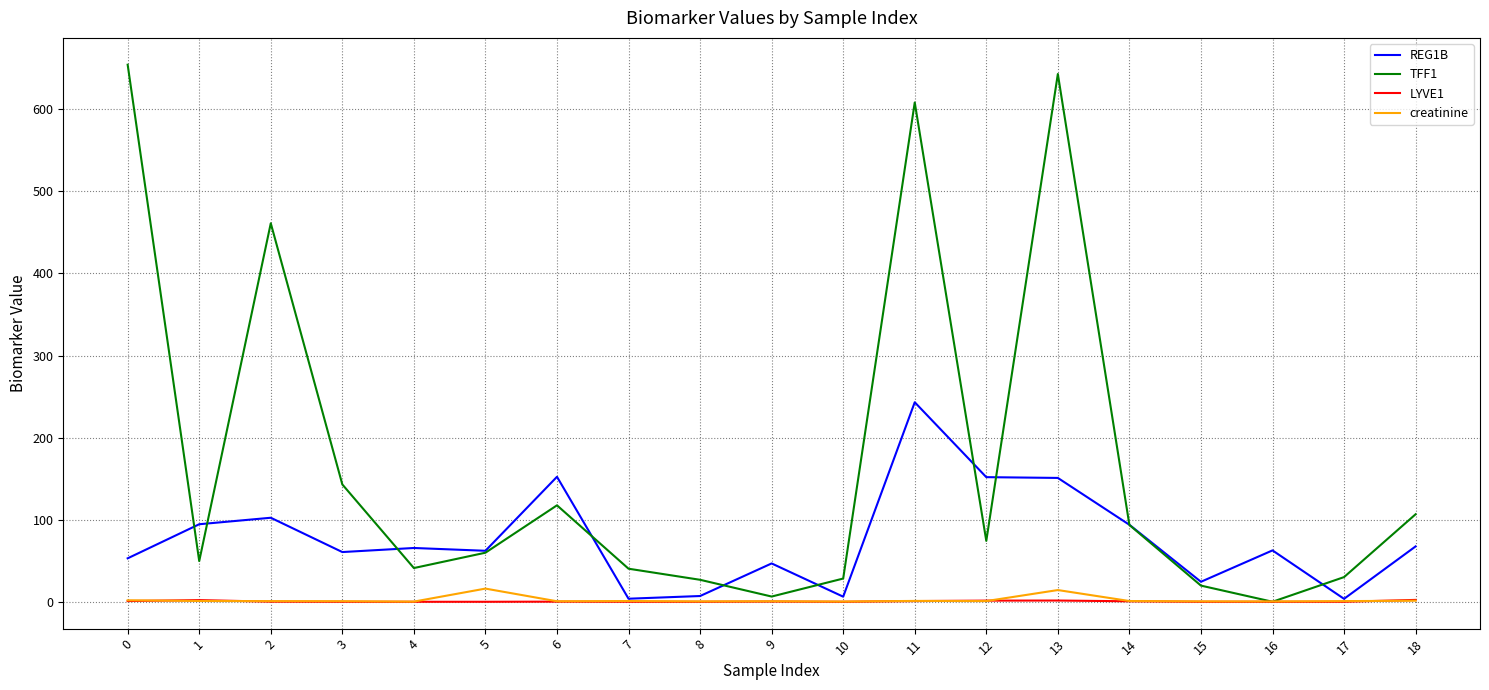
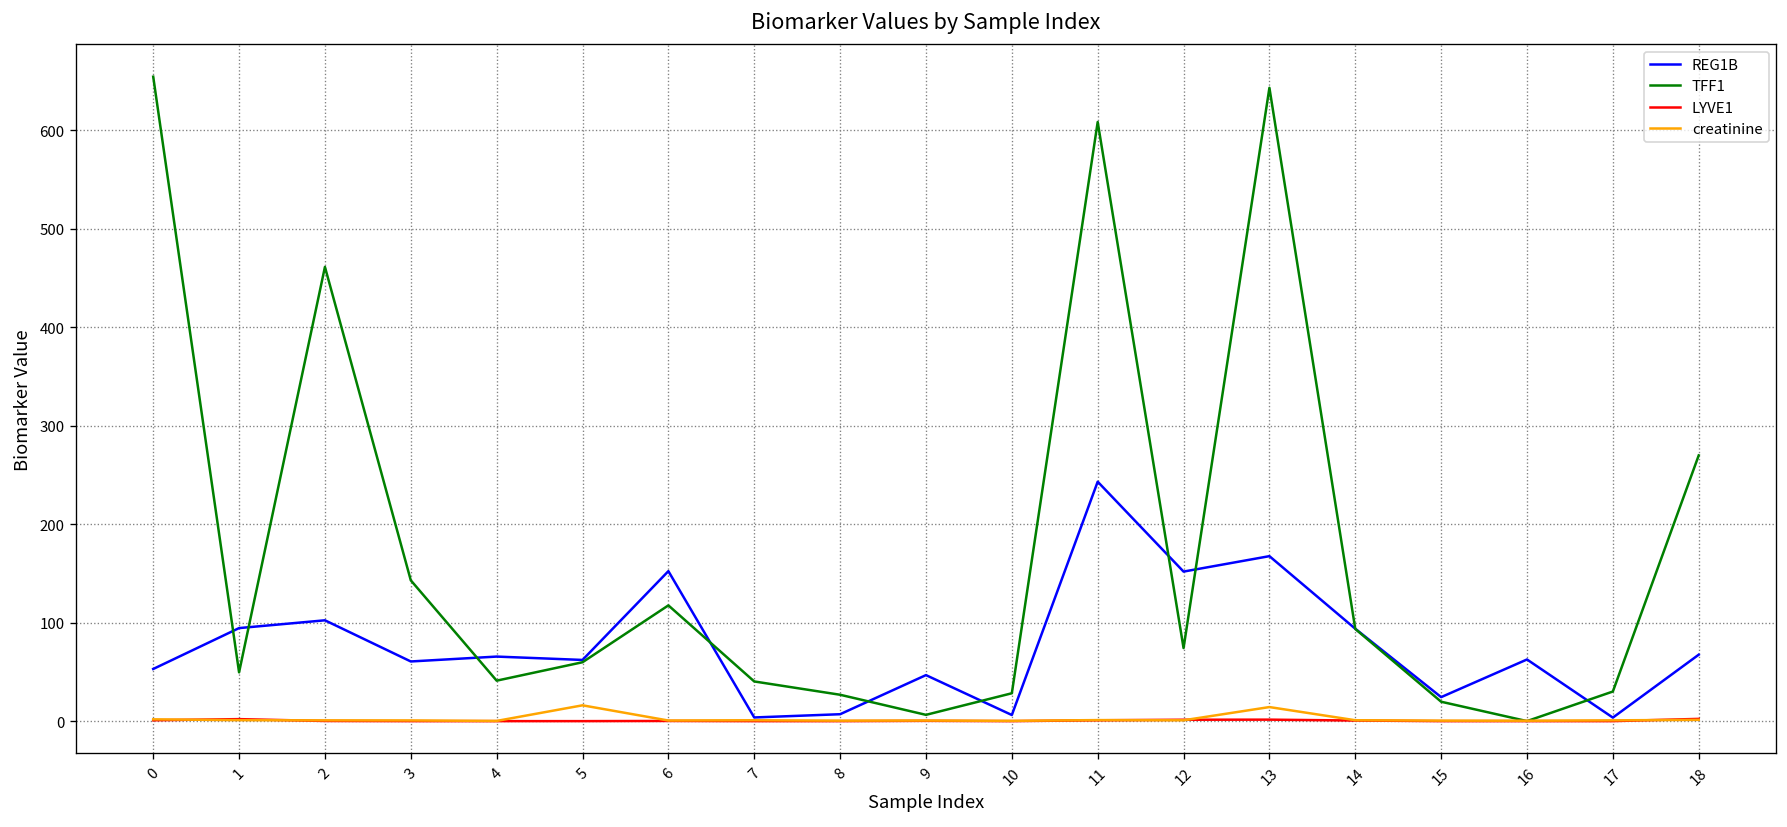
  {
    "REG1B": {
      "0": 50,
      "1": 90,
      "2": 100,
      "3": 60,
      "4": 70,
      "6": 150,
      "8": 10,
      "9": 50,
      "10": 10,
      "11": 240,
      "12": 150,
-     "13": 150,
+     "13": 170,
      "15": 20,
      "16": 60,
      "18": 70
    },
    "TFF1": {
      "0": 650,
      "1": 50,
      "2": 460,
      "3": 140,
      "4": 40,
      "6": 120,
      "7": 40,
      "8": 30,
      "9": 10,
      "10": 30,
      "11": 610,
      "12": 70,
      "13": 640,
      "15": 20,
      "17": 30,
-     "18": 110
+     "18": 270
    },
    "LYVE1": {
      "5": 0,
      "13": 0
    },
    "creatinine": {
      "5": 20,
      "13": 10
    }
  }
